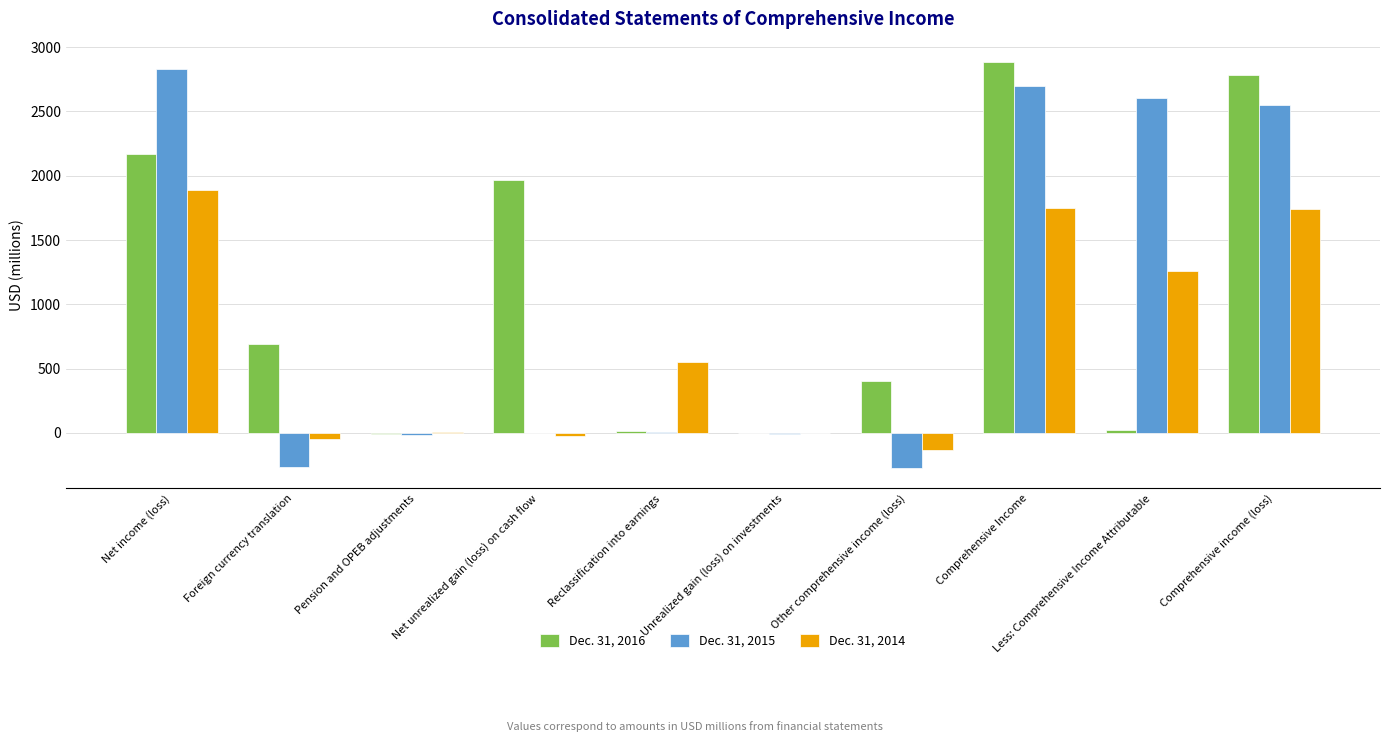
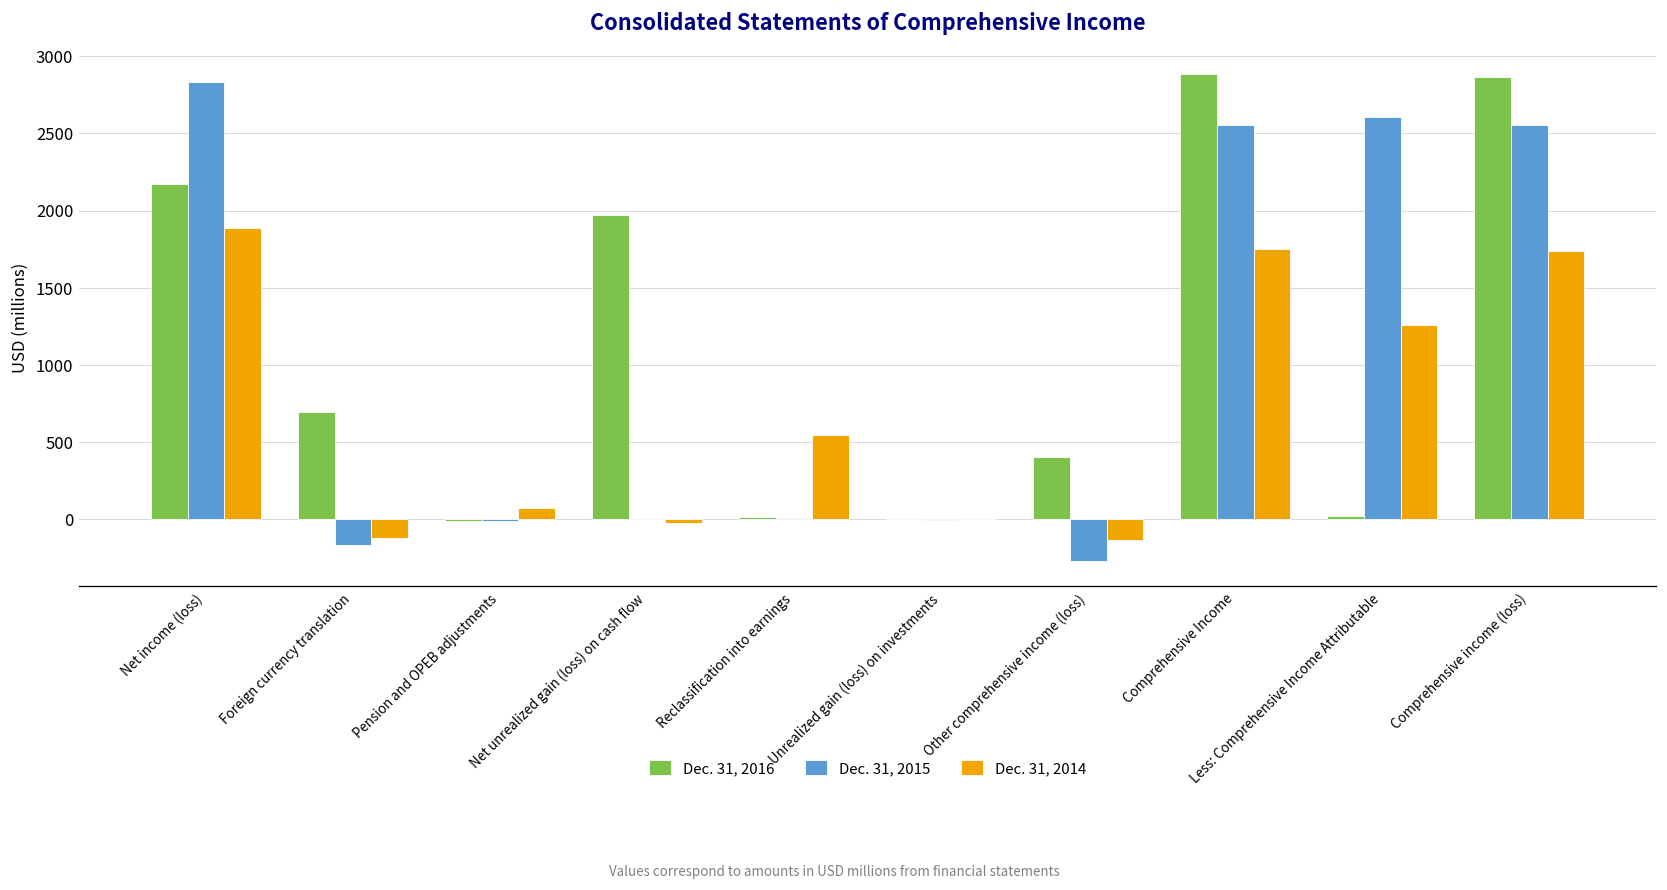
  {
    "Dec. 31, 2016": {
      "Net income (loss)": 2170,
      "Foreign currency translation": 690,
      "Net unrealized gain (loss) on cash flow": 1970,
      "Other comprehensive income (loss)": 400,
      "Comprehensive Income": 2890,
      "Less: Comprehensive Income Attributable": 20,
-     "Comprehensive income (loss)": 2780
+     "Comprehensive income (loss)": 2870
    },
    "Dec. 31, 2015": {
      "Net income (loss)": 2830,
-     "Foreign currency translation": -260,
+     "Foreign currency translation": -170,
      "Net unrealized gain (loss) on cash flow": 0,
      "Other comprehensive income (loss)": -270,
-     "Comprehensive Income": 2700,
+     "Comprehensive Income": 2560,
      "Less: Comprehensive Income Attributable": 2600,
      "Comprehensive income (loss)": 2550
    },
    "Dec. 31, 2014": {
      "Net income (loss)": 1890,
-     "Foreign currency translation": -50,
-     "Pension and OPEB adjustments": 0,
+     "Foreign currency translation": -120,
+     "Pension and OPEB adjustments": 70,
      "Net unrealized gain (loss) on cash flow": -30,
      "Reclassification into earnings": 550,
      "Other comprehensive income (loss)": -140,
      "Comprehensive Income": 1750,
      "Less: Comprehensive Income Attributable": 1260,
      "Comprehensive income (loss)": 1740
    }
  }
